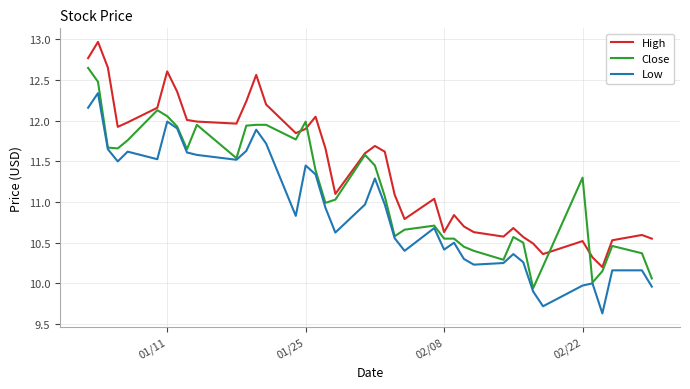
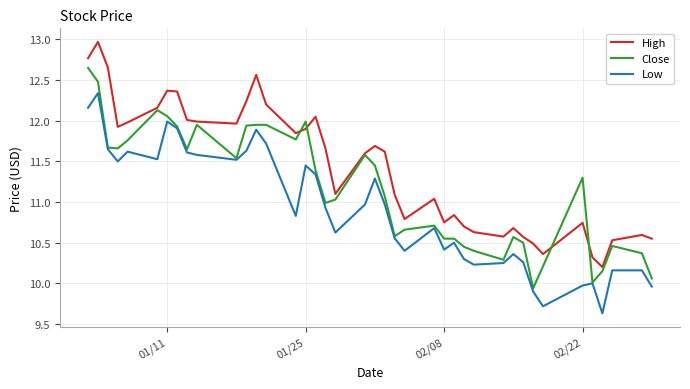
  {
    "High": {
-     "01/11": 12.6,
+     "01/11": 12.4,
      "01/25": 11.9,
-     "02/08": 10.6,
-     "02/22": 10.5
+     "02/08": 10.8,
+     "02/22": 10.7
    },
    "Close": {
      "01/11": 12.1,
      "01/25": 12.0,
      "02/08": 10.6,
      "02/22": 11.3
    },
    "Low": {
      "01/11": 12.0,
      "01/25": 11.4,
      "02/08": 10.4,
      "02/22": 10.0
    }
  }
